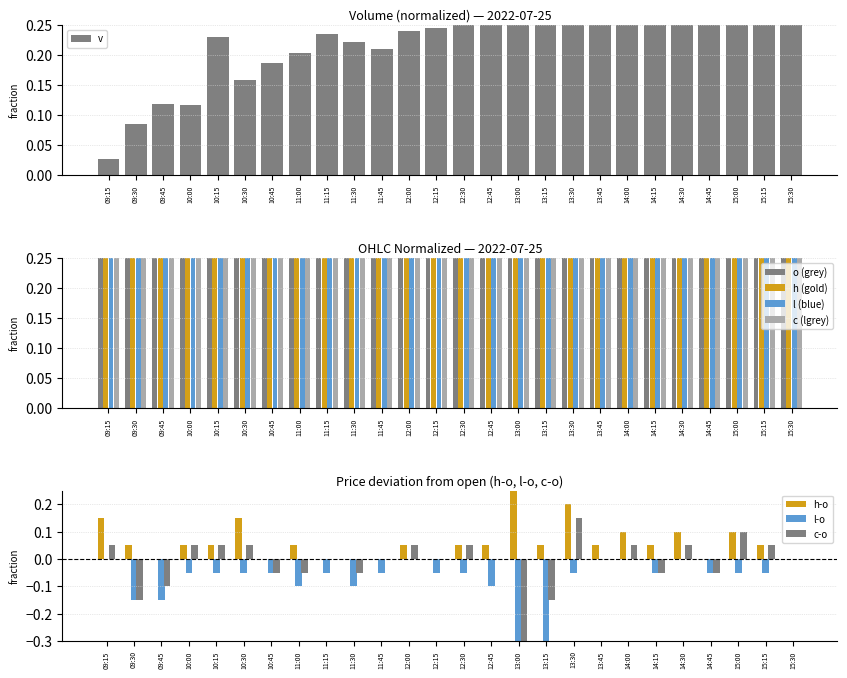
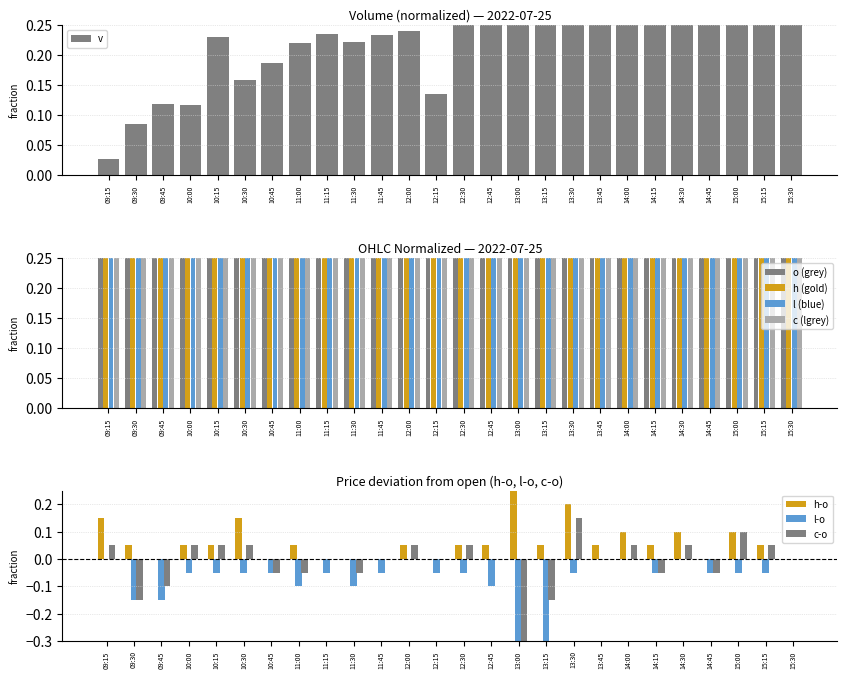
  {
    "Volume (normalized) — 2022-07-25": {
      "09:15": 0.03,
      "09:30": 0.09,
      "09:45": 0.12,
      "10:00": 0.12,
      "10:15": 0.23,
      "10:30": 0.16,
      "10:45": 0.19,
-     "11:00": 0.20,
+     "11:00": 0.22,
      "11:15": 0.23,
      "11:30": 0.22,
-     "11:45": 0.21,
+     "11:45": 0.23,
      "12:00": 0.24,
-     "12:15": 0.24
+     "12:15": 0.13
    },
    "Price deviation from open (h-o, l-o, c-o)": {
      "h-o": {
        "09:15": 0.15,
        "09:30": 0.05,
        "09:45": 0.00,
        "10:00": 0.05,
        "10:15": 0.05,
        "10:30": 0.15,
        "10:45": 0.00,
        "11:00": 0.05,
        "11:15": 0.00,
        "11:30": 0.00,
        "11:45": 0.00,
        "12:00": 0.05,
        "12:15": 0.00,
        "12:30": 0.05,
        "12:45": 0.05,
        "13:15": 0.05,
        "13:30": 0.20,
        "13:45": 0.05,
        "14:00": 0.10,
        "14:15": 0.05,
        "14:30": 0.10,
        "14:45": 0.00,
        "15:00": 0.10,
        "15:15": 0.05,
        "15:30": 0.00
      },
      "l-o": {
        "09:15": 0.00,
        "09:30": -0.15,
        "09:45": -0.15,
        "10:00": -0.05,
        "10:15": -0.05,
        "10:30": -0.05,
        "10:45": -0.05,
        "11:00": -0.10,
        "11:15": -0.05,
        "11:30": -0.10,
        "11:45": -0.05,
        "12:00": 0.00,
        "12:15": -0.05,
        "12:30": -0.05,
        "12:45": -0.10,
        "13:30": -0.05,
        "13:45": 0.00,
        "14:00": 0.00,
        "14:15": -0.05,
        "14:30": 0.00,
        "14:45": -0.05,
        "15:00": -0.05,
        "15:15": -0.05,
        "15:30": 0.00
      },
      "c-o": {
        "09:15": 0.05,
        "09:30": -0.15,
        "09:45": -0.10,
        "10:00": 0.05,
        "10:15": 0.05,
        "10:30": 0.05,
        "10:45": -0.05,
        "11:00": -0.05,
        "11:15": 0.00,
        "11:30": -0.05,
        "11:45": 0.00,
        "12:00": 0.05,
        "12:15": 0.00,
        "12:30": 0.05,
        "12:45": 0.00,
        "13:15": -0.15,
        "13:30": 0.15,
        "13:45": 0.00,
        "14:00": 0.05,
        "14:15": -0.05,
        "14:30": 0.05,
        "14:45": -0.05,
        "15:00": 0.10,
        "15:15": 0.05,
        "15:30": 0.00
      }
    }
  }
